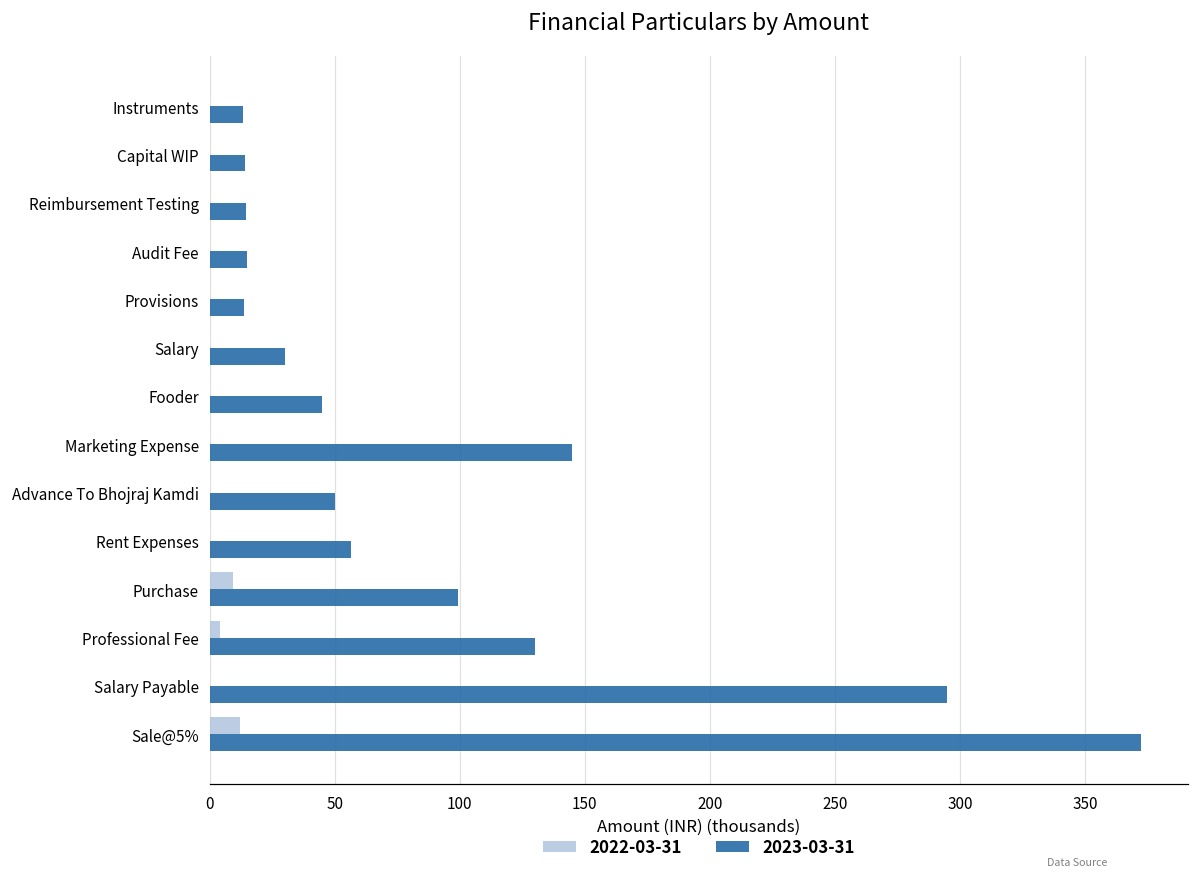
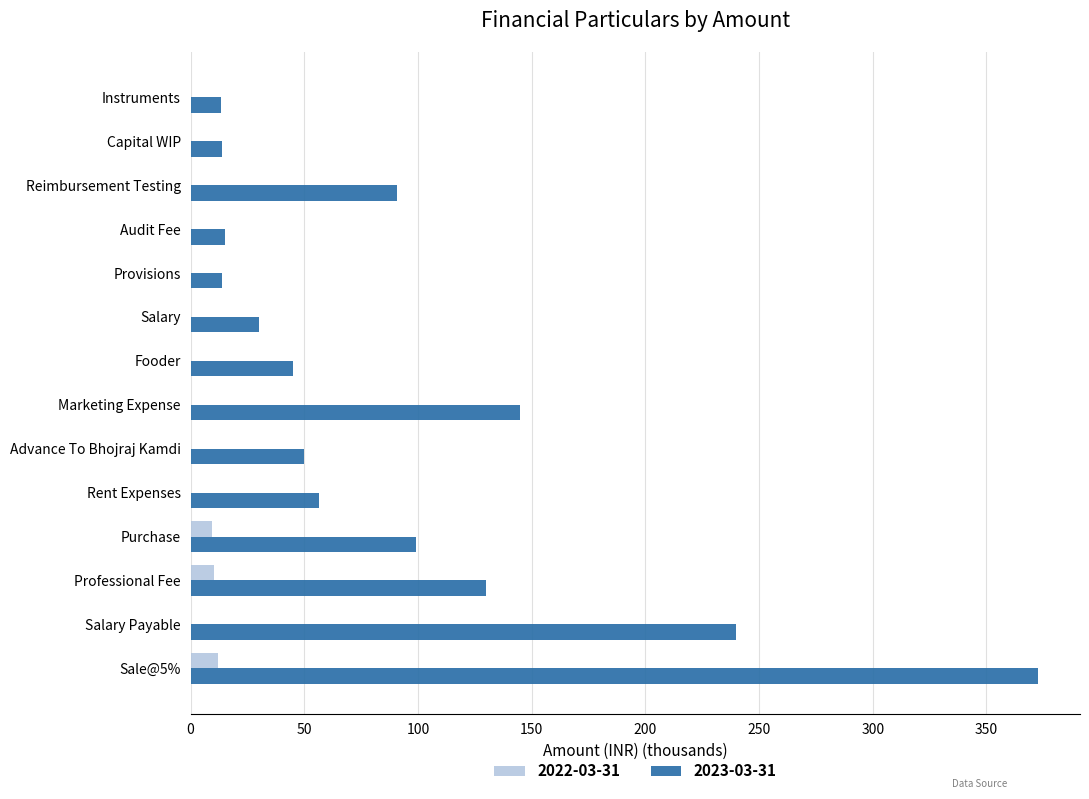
  {
    "2022-03-31": {
      "Instruments": 0,
      "Capital WIP": 0,
      "Reimbursement Testing": 0,
      "Audit Fee": 0,
      "Provisions": 0,
      "Salary": 0,
      "Fooder": 0,
      "Marketing Expense": 0,
      "Advance To Bhojraj Kamdi": 0,
      "Rent Expenses": 0,
      "Purchase": 10,
-     "Professional Fee": 4,
+     "Professional Fee": 10,
      "Salary Payable": 0,
      "Sale@5%": 12
    },
    "2023-03-31": {
      "Instruments": 13,
      "Capital WIP": 14,
-     "Reimbursement Testing": 14,
+     "Reimbursement Testing": 91,
      "Audit Fee": 15,
      "Provisions": 14,
      "Salary": 30,
      "Fooder": 45,
      "Marketing Expense": 145,
      "Advance To Bhojraj Kamdi": 50,
      "Rent Expenses": 57,
      "Purchase": 99,
      "Professional Fee": 130,
-     "Salary Payable": 295,
+     "Salary Payable": 240,
      "Sale@5%": 373
    }
  }
